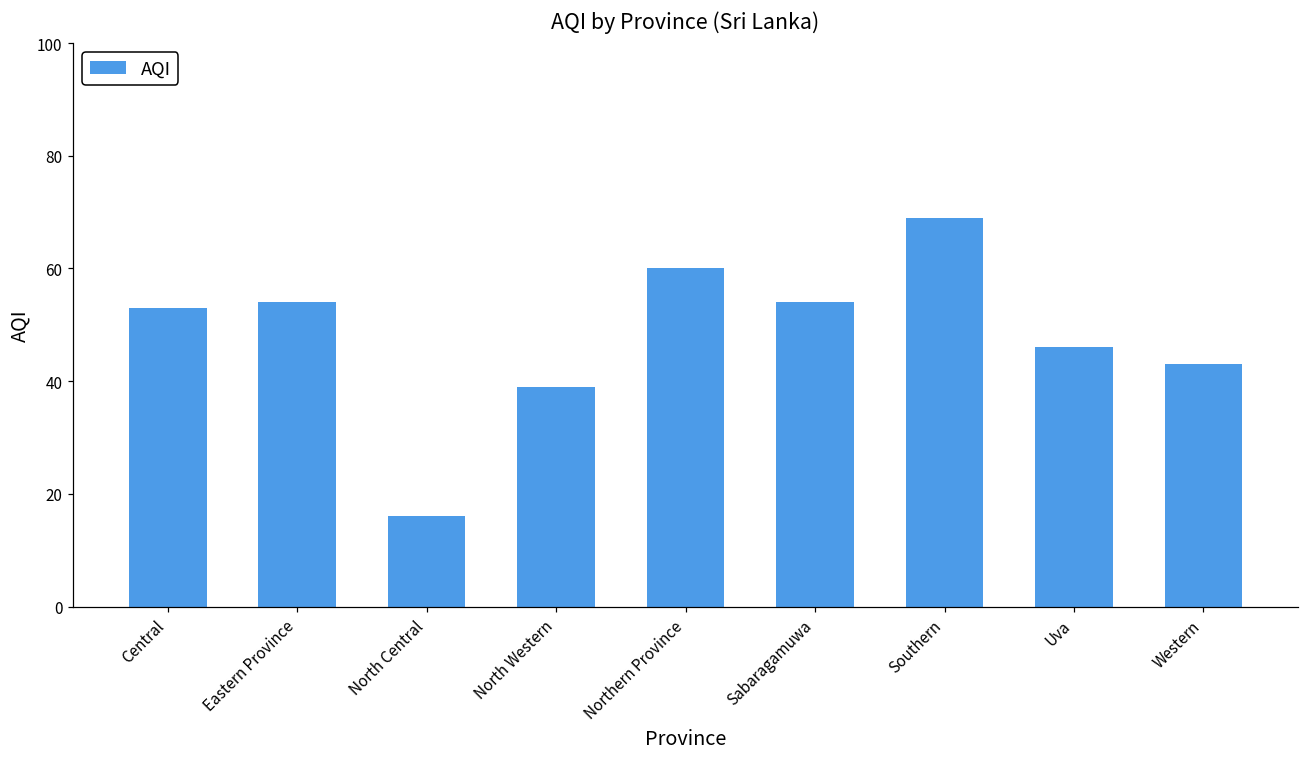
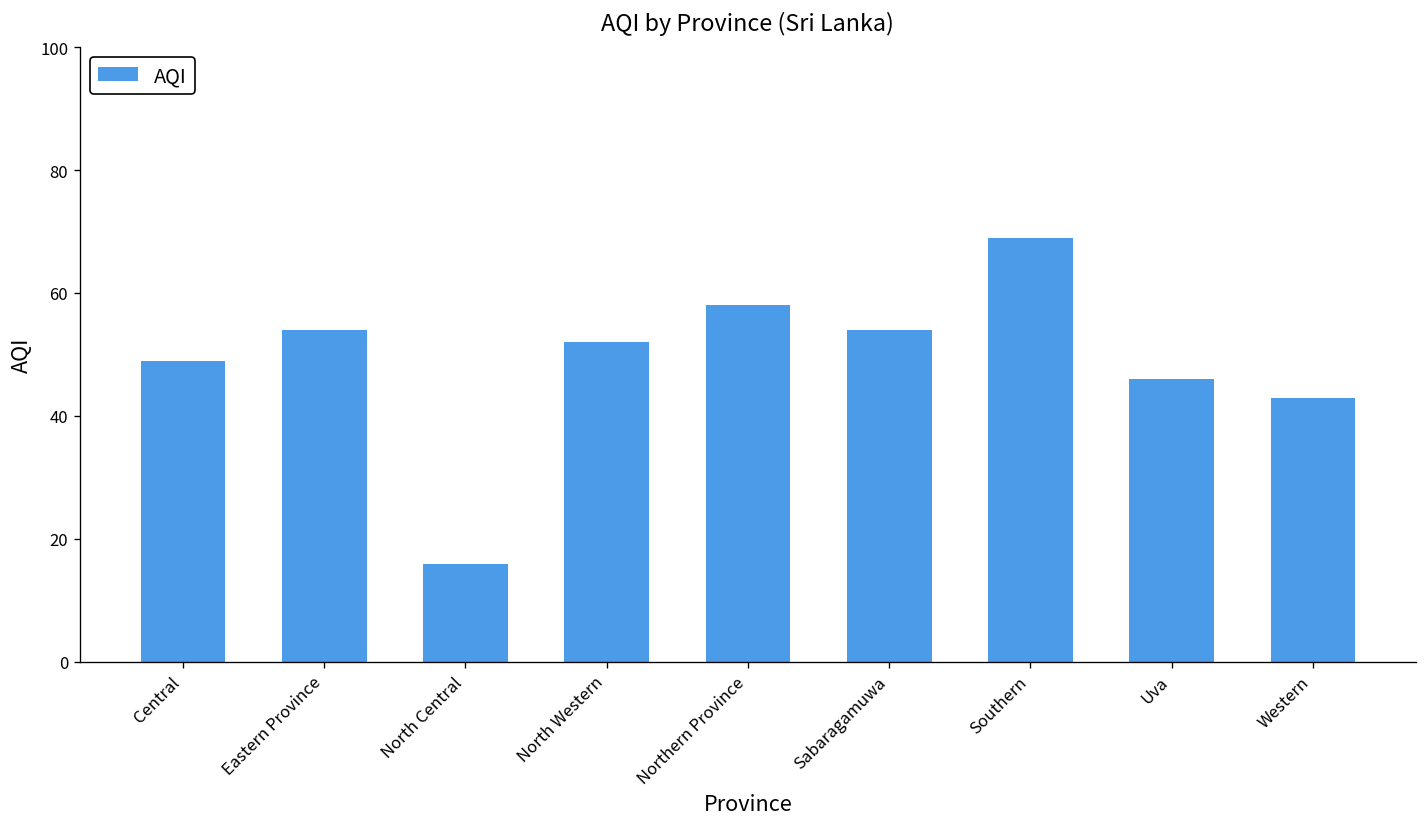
  {
-   "Central": 53,
+   "Central": 49,
    "Eastern Province": 54,
    "North Central": 16,
-   "North Western": 39,
-   "Northern Province": 60,
+   "North Western": 52,
+   "Northern Province": 58,
    "Sabaragamuwa": 54,
    "Southern": 69,
    "Uva": 46,
    "Western": 43
  }
